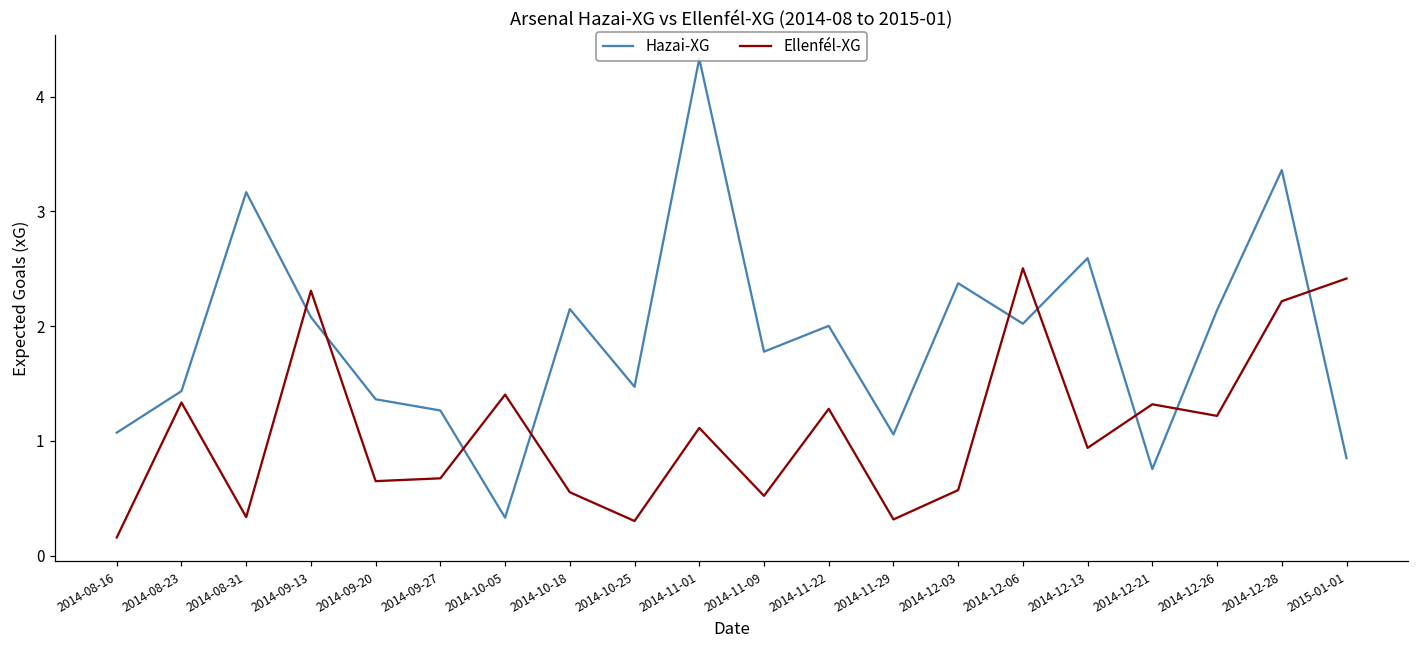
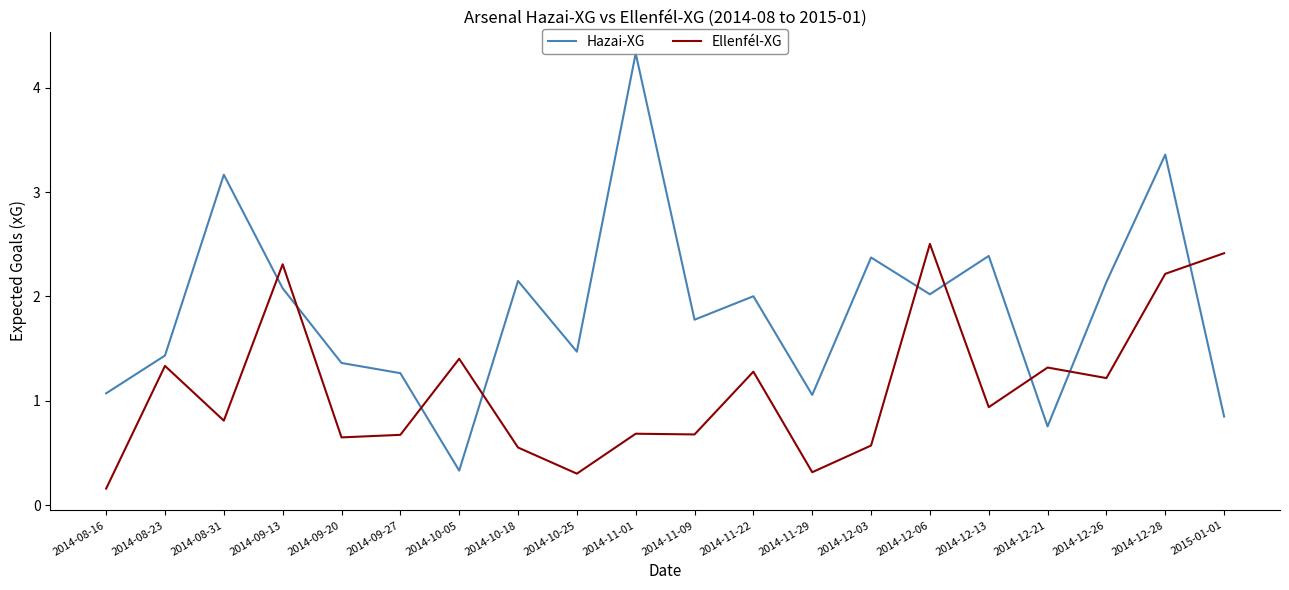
  {
    "Hazai-XG": {
      "2014-08-16": 1.07,
      "2014-08-23": 1.43,
      "2014-08-31": 3.17,
      "2014-09-13": 2.08,
      "2014-09-20": 1.36,
      "2014-09-27": 1.26,
      "2014-10-05": 0.33,
      "2014-10-18": 2.15,
      "2014-10-25": 1.47,
      "2014-11-09": 1.78,
      "2014-11-22": 2.00,
      "2014-11-29": 1.06,
      "2014-12-03": 2.37,
      "2014-12-06": 2.02,
-     "2014-12-13": 2.59,
+     "2014-12-13": 2.39,
      "2014-12-21": 0.75,
      "2014-12-26": 2.14,
      "2014-12-28": 3.36,
      "2015-01-01": 0.85
    },
    "Ellenfél-XG": {
      "2014-08-16": 0.16,
      "2014-08-23": 1.33,
-     "2014-08-31": 0.34,
+     "2014-08-31": 0.81,
      "2014-09-13": 2.31,
      "2014-09-20": 0.65,
      "2014-09-27": 0.67,
      "2014-10-05": 1.40,
      "2014-10-18": 0.55,
      "2014-10-25": 0.30,
-     "2014-11-01": 1.11,
-     "2014-11-09": 0.52,
+     "2014-11-01": 0.68,
+     "2014-11-09": 0.68,
      "2014-11-22": 1.28,
      "2014-11-29": 0.32,
      "2014-12-03": 0.57,
      "2014-12-06": 2.50,
      "2014-12-13": 0.94,
      "2014-12-21": 1.32,
      "2014-12-26": 1.22,
      "2014-12-28": 2.22,
      "2015-01-01": 2.41
    }
  }
